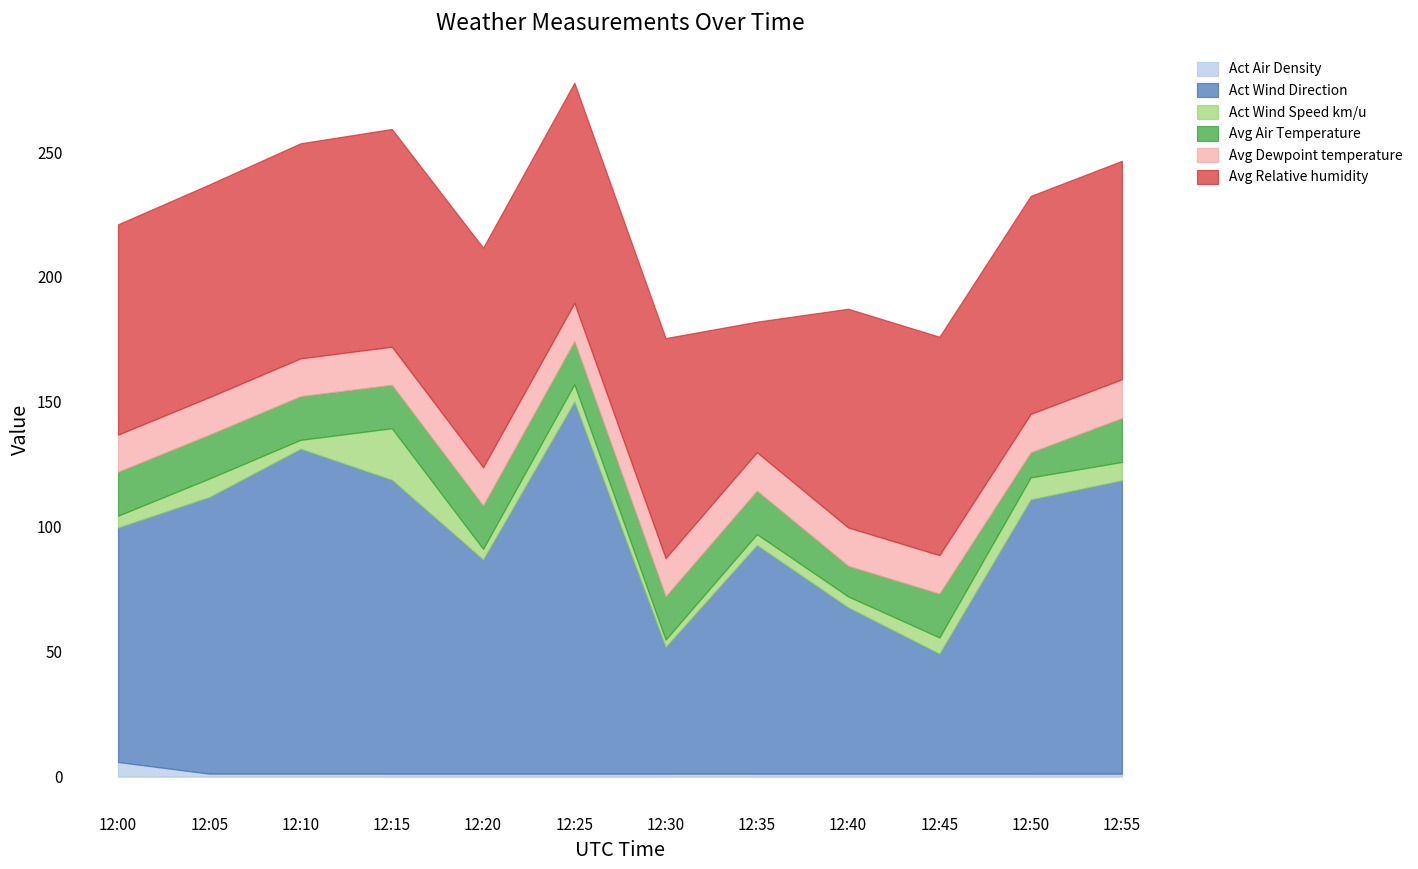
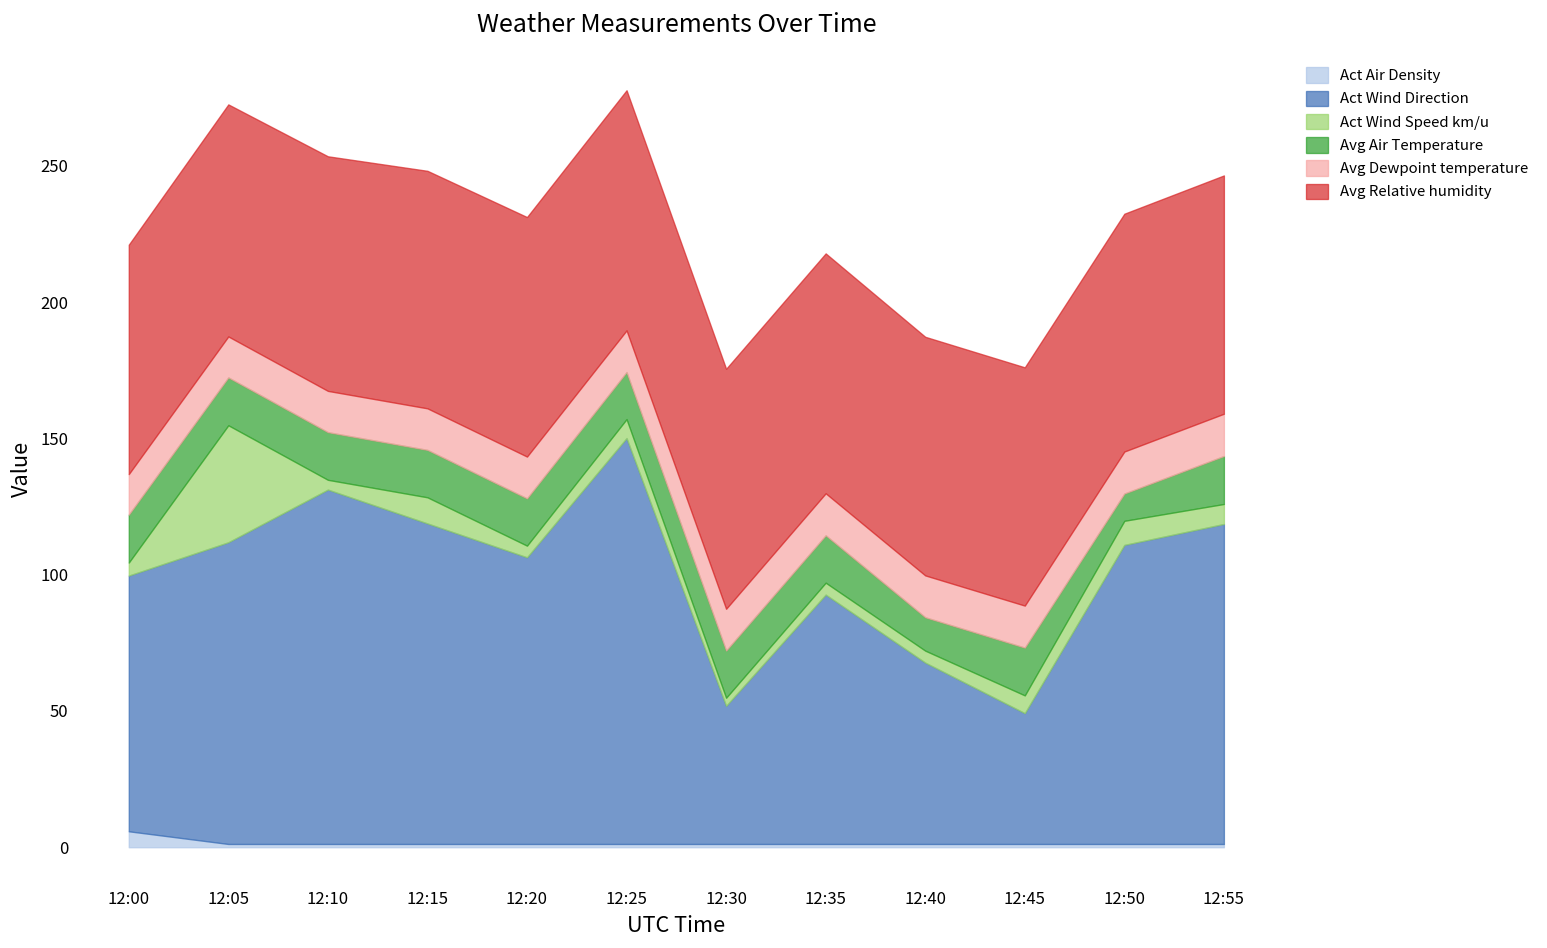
  {
    "Act Air Density": {
      "12:00": 6,
      "12:05": 1,
      "12:10": 1,
      "12:15": 1,
      "12:20": 1,
      "12:25": 1,
      "12:30": 1,
      "12:35": 1,
      "12:40": 1,
      "12:45": 1,
      "12:50": 1,
      "12:55": 1
    },
    "Act Wind Direction": {
      "12:00": 94,
      "12:05": 111,
      "12:10": 130,
      "12:15": 118,
-     "12:20": 86,
+     "12:20": 105,
      "12:25": 149,
      "12:30": 51,
      "12:35": 91,
      "12:40": 67,
      "12:45": 48,
      "12:50": 110,
      "12:55": 117
    },
    "Act Wind Speed km/u": {
      "12:00": 5,
-     "12:05": 7,
+     "12:05": 43,
      "12:10": 4,
-     "12:15": 21,
+     "12:15": 10,
      "12:20": 4,
      "12:25": 7,
      "12:30": 3,
      "12:35": 4,
      "12:40": 4,
      "12:45": 7,
      "12:50": 9,
      "12:55": 7
    },
    "Avg Air Temperature": {
      "12:00": 18,
      "12:05": 18,
      "12:10": 17,
      "12:15": 17,
      "12:20": 17,
      "12:25": 17,
      "12:30": 17,
      "12:35": 17,
      "12:40": 12,
      "12:45": 18,
      "12:50": 10,
      "12:55": 18
    },
    "Avg Dewpoint temperature": {
      "12:00": 15,
      "12:05": 15,
      "12:10": 15,
      "12:15": 15,
      "12:20": 15,
      "12:25": 15,
      "12:30": 15,
      "12:35": 15,
      "12:40": 15,
      "12:45": 15,
      "12:50": 15,
      "12:55": 15
    },
    "Avg Relative humidity": {
      "12:00": 84,
      "12:05": 85,
      "12:10": 86,
      "12:15": 87,
      "12:20": 88,
      "12:25": 88,
      "12:30": 88,
-     "12:35": 52,
+     "12:35": 88,
      "12:40": 88,
      "12:45": 87,
      "12:50": 87,
      "12:55": 87
    }
  }
